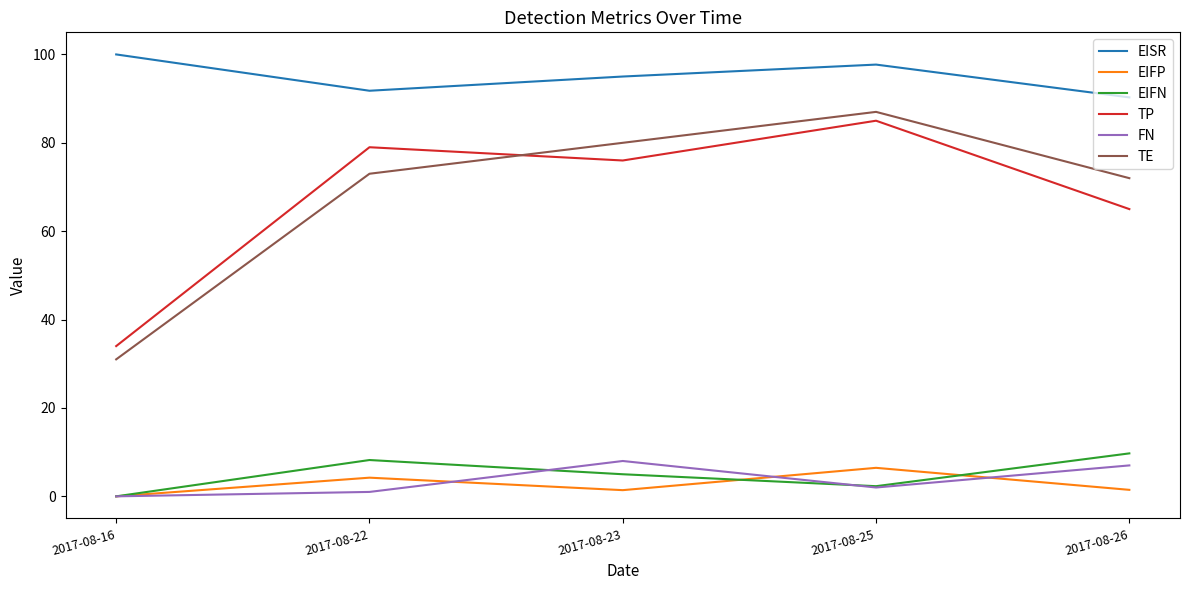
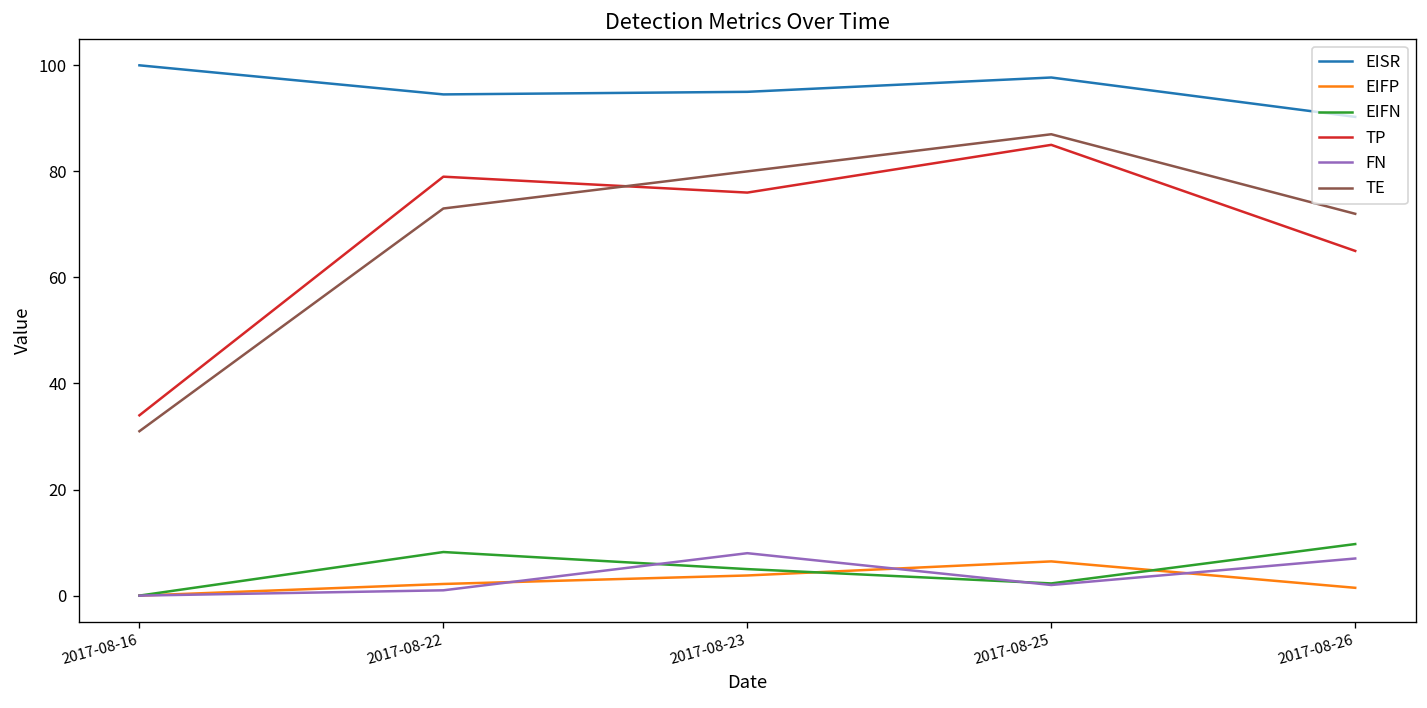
  {
    "EISR": {
      "2017-08-16": 100,
-     "2017-08-22": 92,
+     "2017-08-22": 95,
      "2017-08-23": 95,
      "2017-08-25": 98
    },
    "EIFP": {
-     "2017-08-22": 4,
-     "2017-08-23": 1,
+     "2017-08-22": 2,
+     "2017-08-23": 4,
      "2017-08-25": 6,
      "2017-08-26": 1
    },
    "EIFN": {
      "2017-08-22": 8,
      "2017-08-23": 5,
      "2017-08-26": 10
    },
    "TP": {
      "2017-08-16": 34,
      "2017-08-22": 79,
      "2017-08-23": 76,
      "2017-08-25": 85,
      "2017-08-26": 65
    },
    "FN": {
      "2017-08-22": 1,
      "2017-08-23": 8,
      "2017-08-26": 7
    },
    "TE": {
      "2017-08-16": 31,
      "2017-08-22": 73,
      "2017-08-23": 80,
      "2017-08-25": 87,
      "2017-08-26": 72
    }
  }
